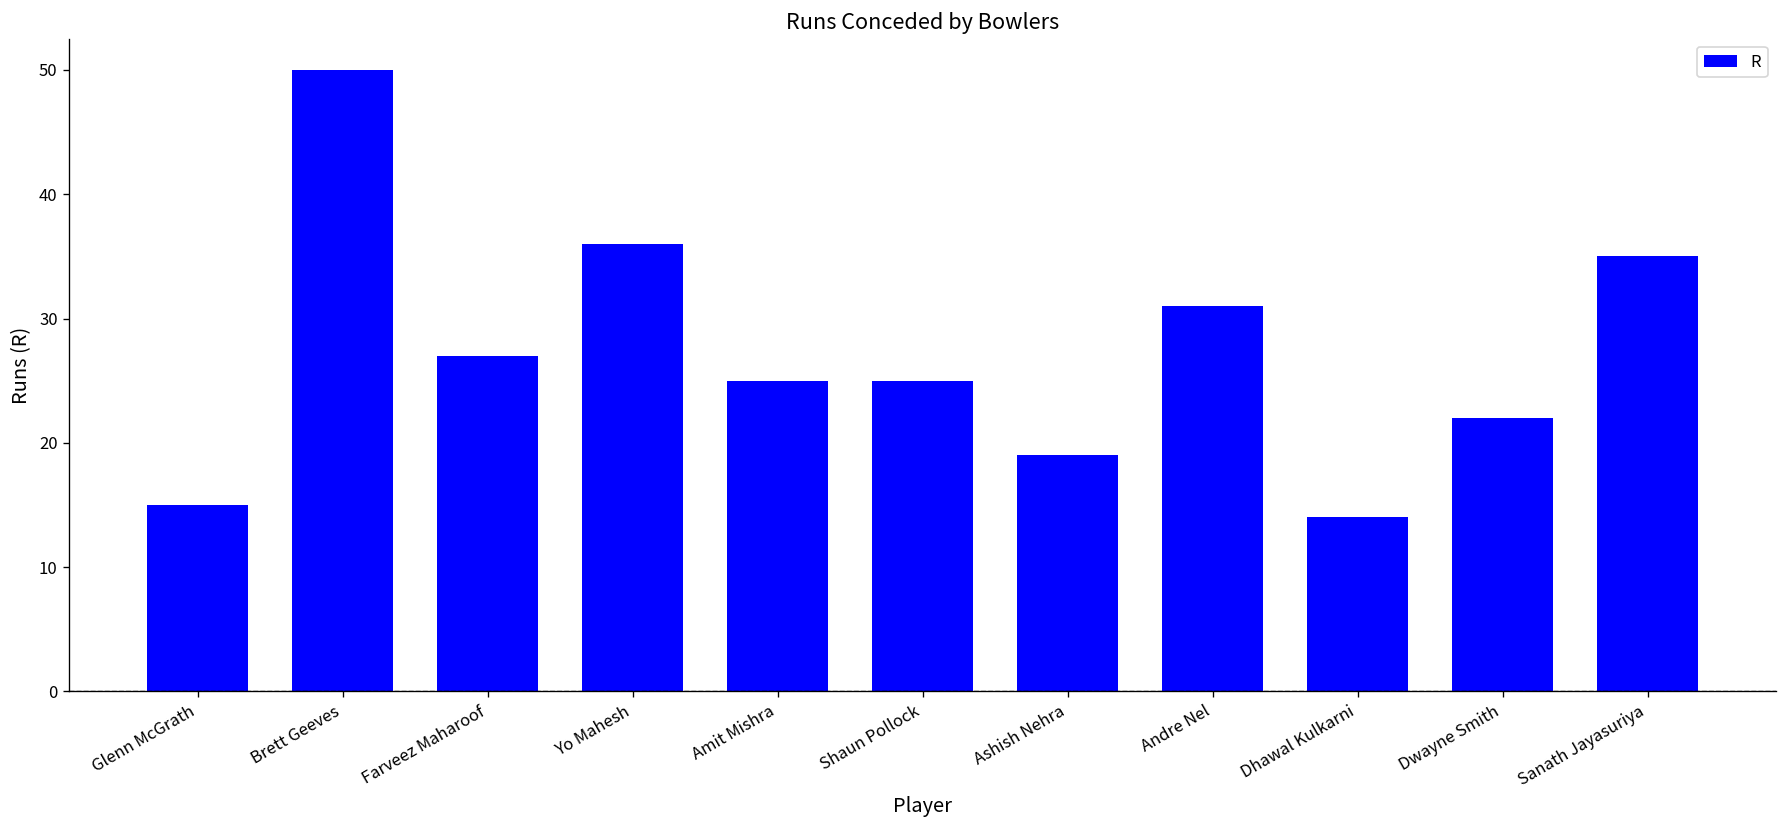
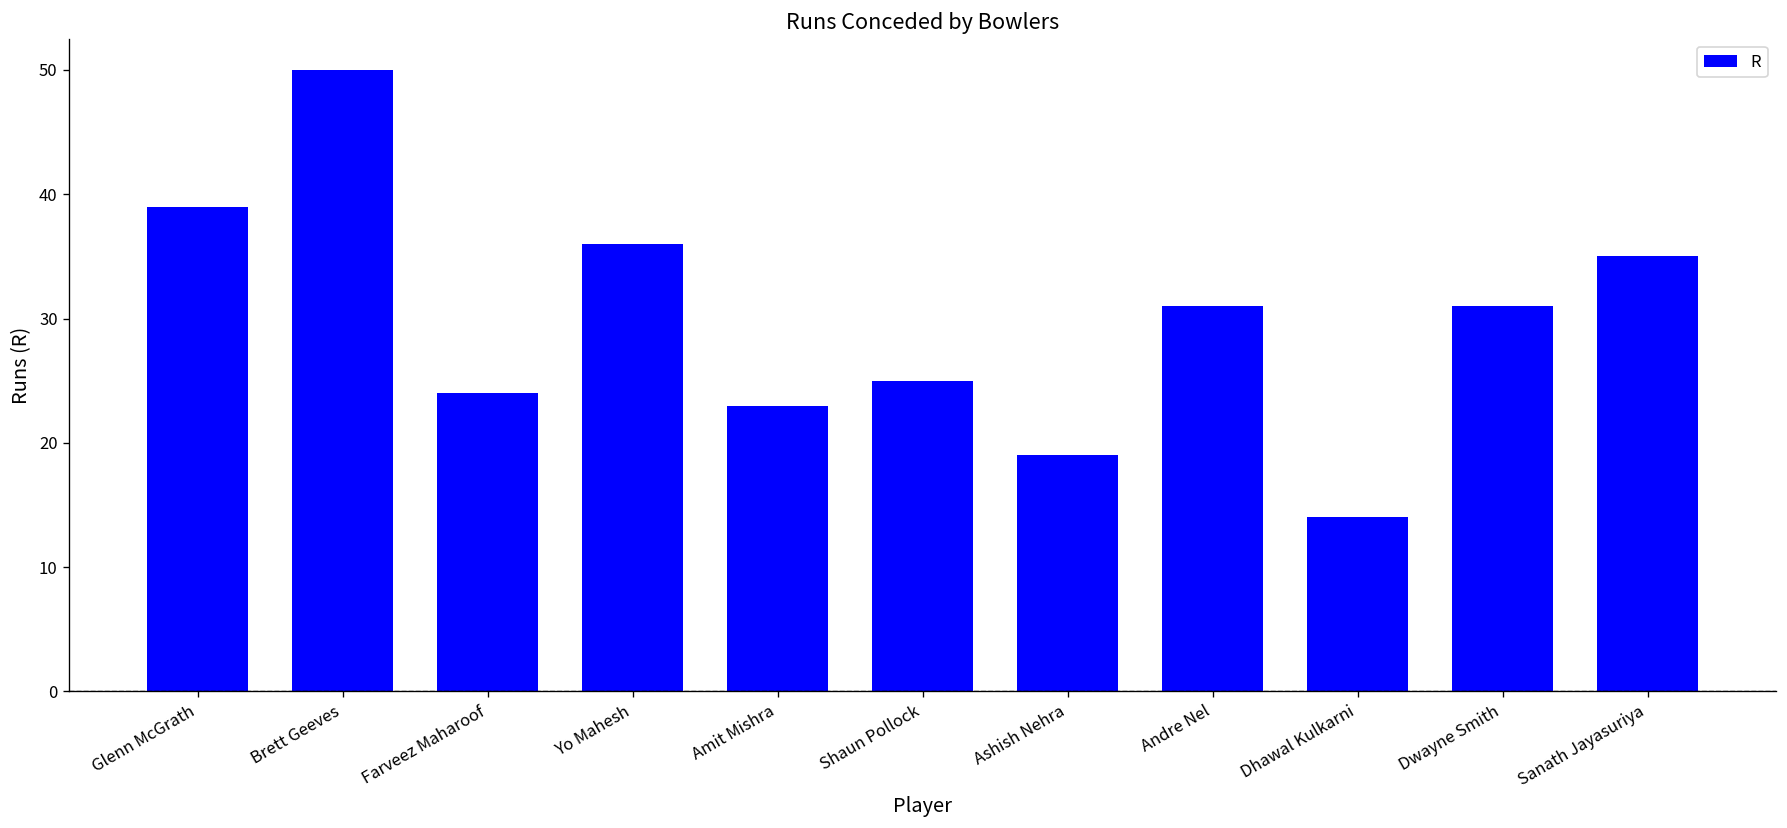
  {
-   "Glenn McGrath": 15,
+   "Glenn McGrath": 39,
    "Brett Geeves": 50,
-   "Farveez Maharoof": 27,
+   "Farveez Maharoof": 24,
    "Yo Mahesh": 36,
-   "Amit Mishra": 25,
+   "Amit Mishra": 23,
    "Shaun Pollock": 25,
    "Ashish Nehra": 19,
    "Andre Nel": 31,
    "Dhawal Kulkarni": 14,
-   "Dwayne Smith": 22,
+   "Dwayne Smith": 31,
    "Sanath Jayasuriya": 35
  }
